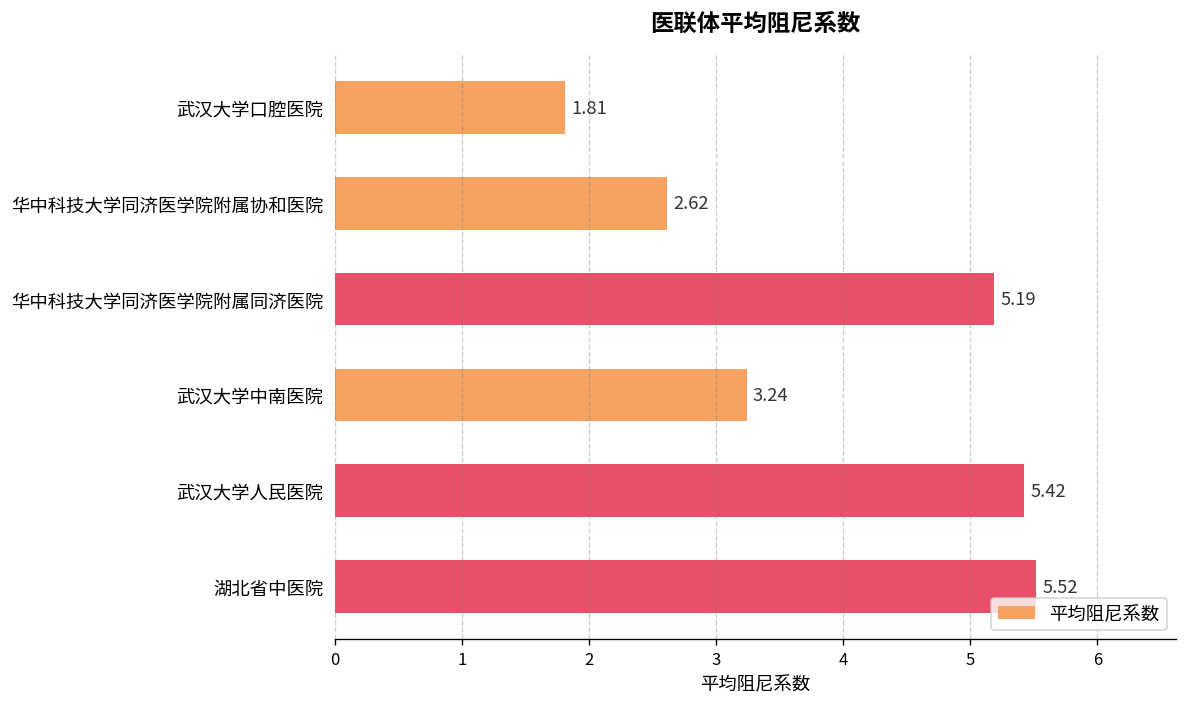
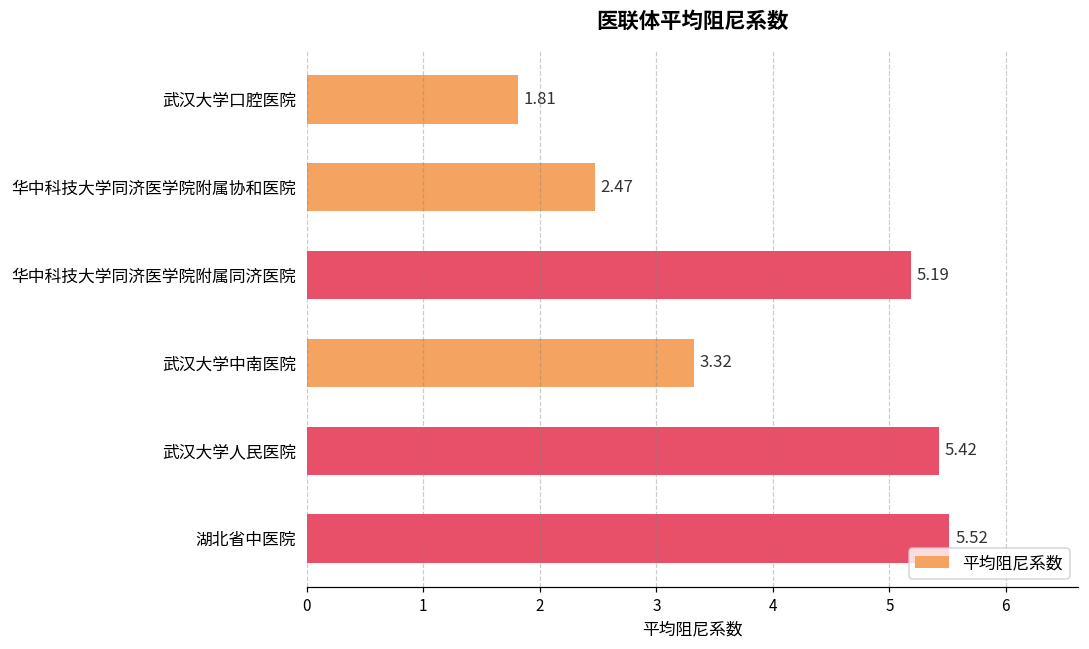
  {
    "武汉大学口腔医院": 1.81,
-   "华中科技大学同济医学院附属协和医院": 2.62,
+   "华中科技大学同济医学院附属协和医院": 2.47,
    "华中科技大学同济医学院附属同济医院": 5.19,
-   "武汉大学中南医院": 3.24,
+   "武汉大学中南医院": 3.32,
    "武汉大学人民医院": 5.42
  }
